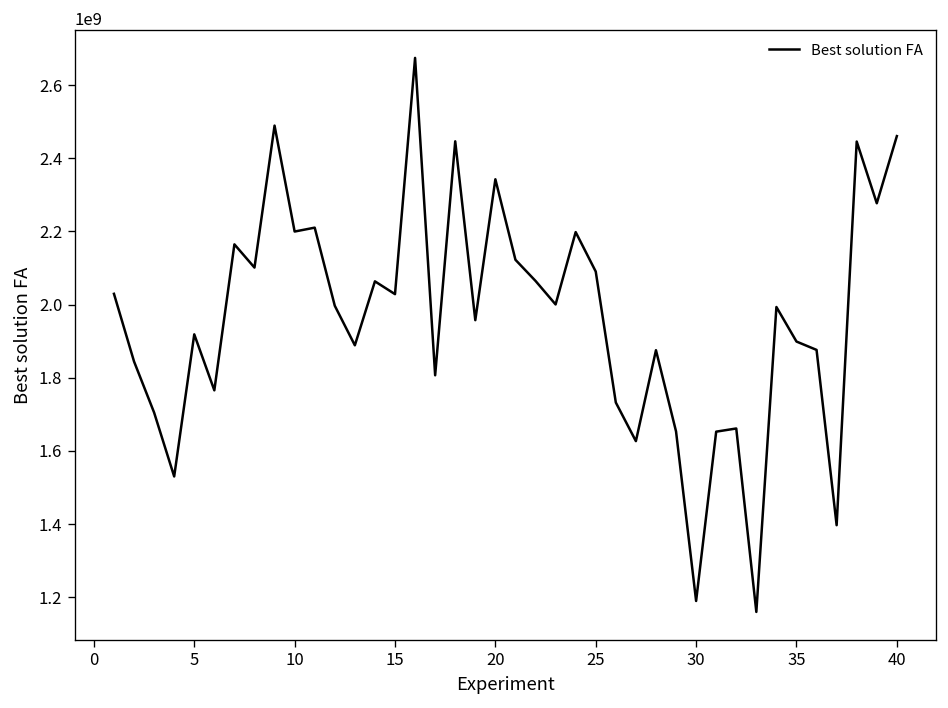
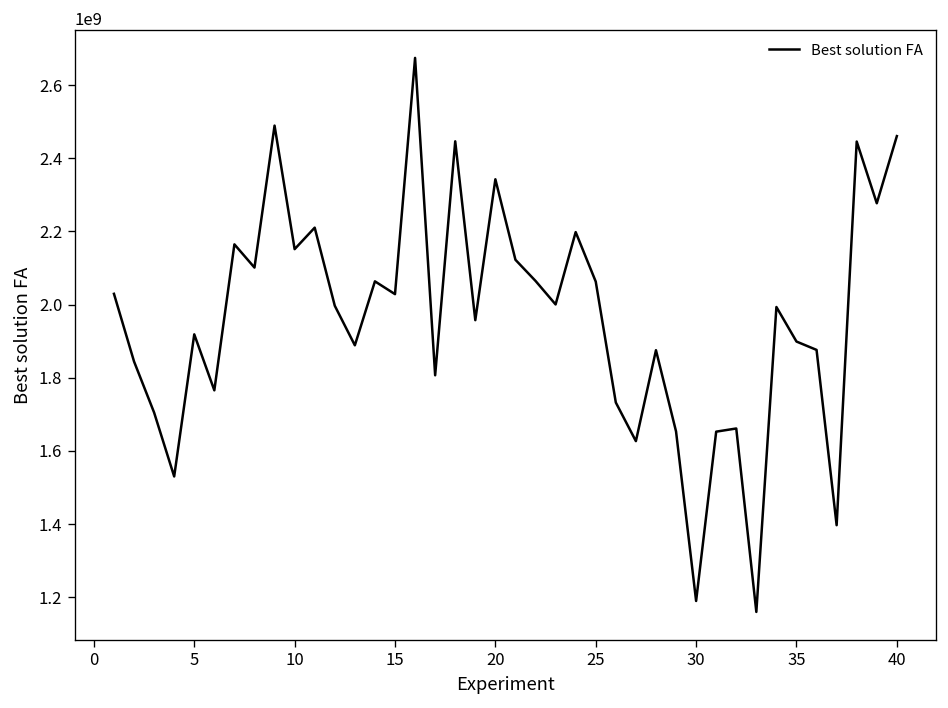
  {
    "5": 1920000000,
-   "10": 2200000000,
+   "10": 2150000000,
    "15": 2030000000,
    "20": 2340000000,
-   "25": 2090000000,
+   "25": 2060000000,
    "30": 1190000000,
    "35": 1900000000,
    "40": 2460000000
  }
